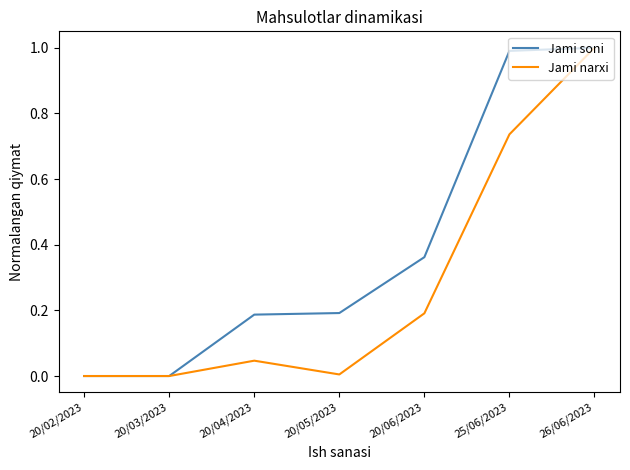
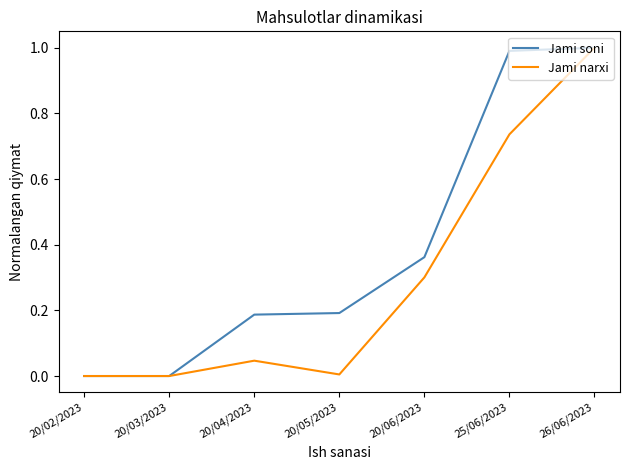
  {
    "Jami soni": {
      "20/04/2023": 0.19,
      "20/05/2023": 0.19,
      "20/06/2023": 0.36
    },
    "Jami narxi": {
      "20/04/2023": 0.05,
      "20/05/2023": 0.00,
-     "20/06/2023": 0.19,
+     "20/06/2023": 0.30,
      "25/06/2023": 0.74
    }
  }
